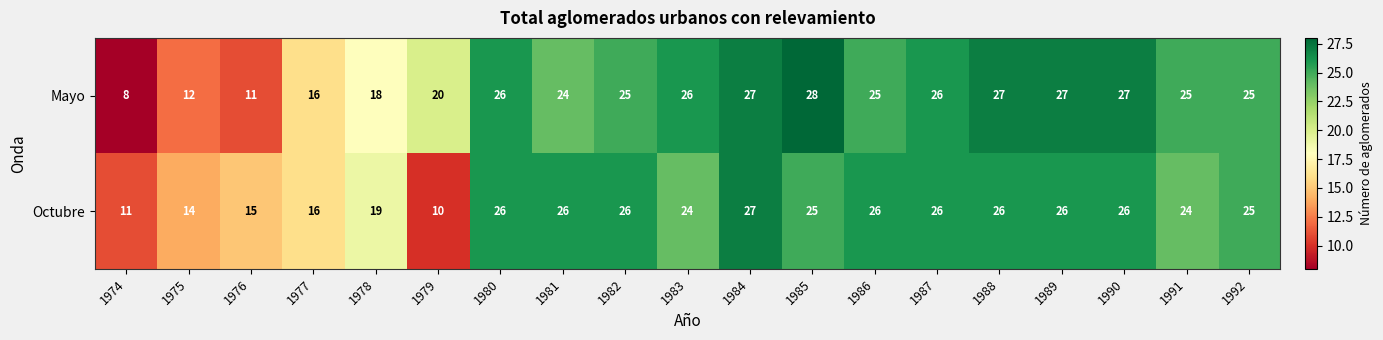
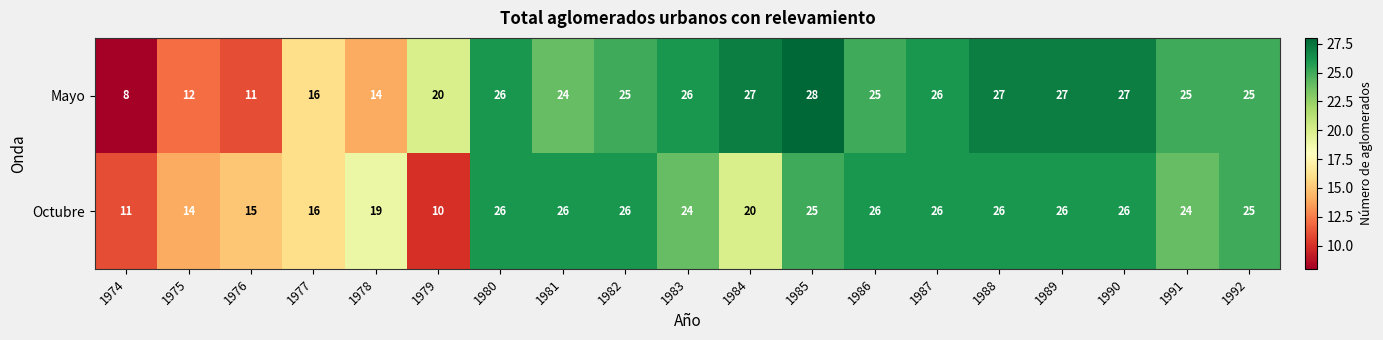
  {
    "Mayo": {
      "1974": 8,
      "1975": 12,
      "1976": 11,
      "1977": 16,
-     "1978": 18,
+     "1978": 14,
      "1979": 20,
      "1980": 26,
      "1981": 24,
      "1982": 25,
      "1983": 26,
      "1984": 27,
      "1985": 28,
      "1986": 25,
      "1987": 26,
      "1988": 27,
      "1989": 27,
      "1990": 27,
      "1991": 25,
      "1992": 25
    },
    "Octubre": {
      "1974": 11,
      "1975": 14,
      "1976": 15,
      "1977": 16,
      "1978": 19,
      "1979": 10,
      "1980": 26,
      "1981": 26,
      "1982": 26,
      "1983": 24,
-     "1984": 27,
+     "1984": 20,
      "1985": 25,
      "1986": 26,
      "1987": 26,
      "1988": 26,
      "1989": 26,
      "1990": 26,
      "1991": 24,
      "1992": 25
    }
  }
